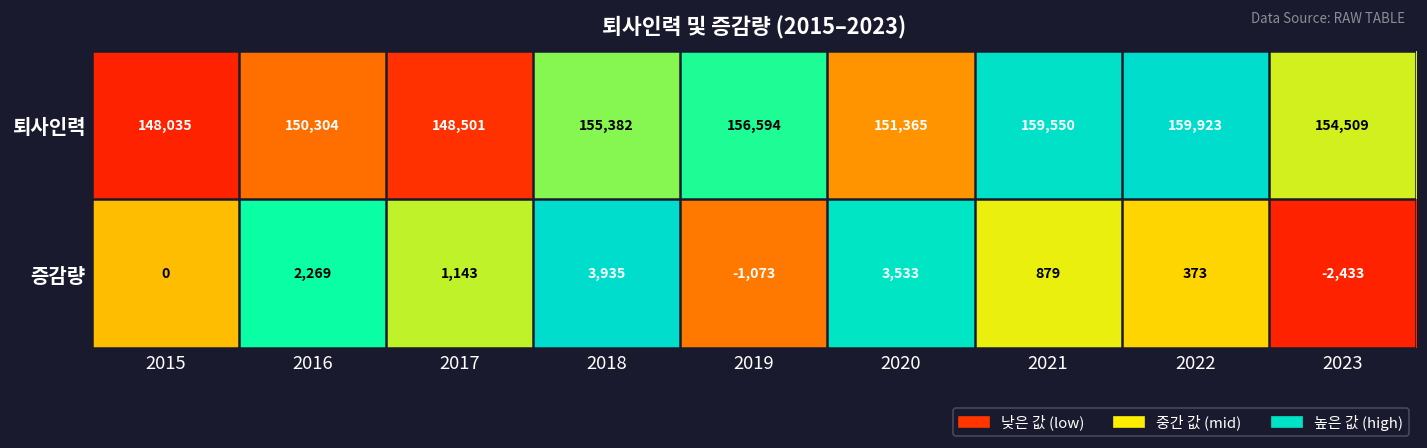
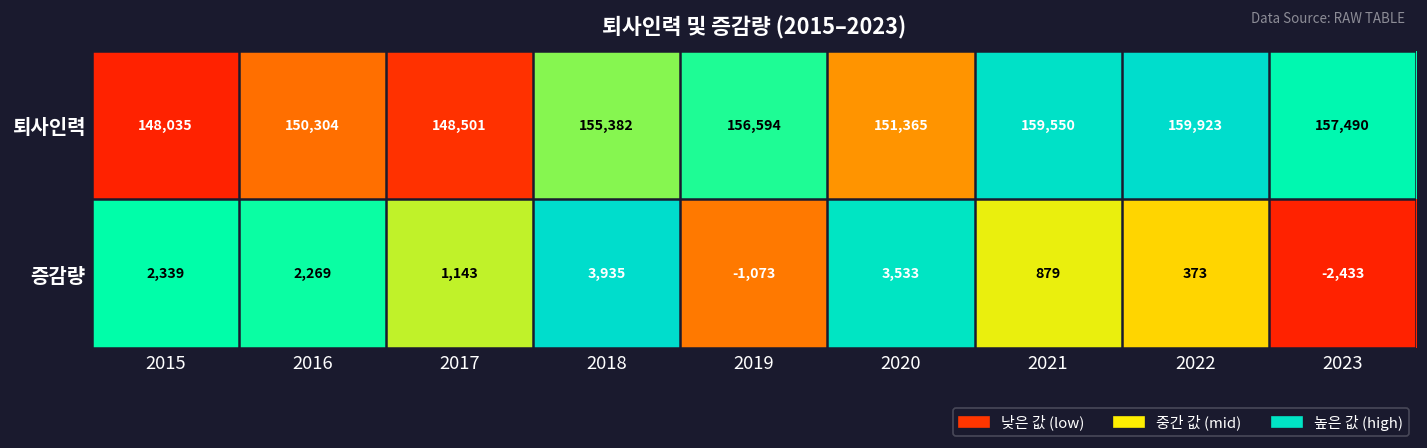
  {
    "퇴사인력": {
      "2015": "148,035",
      "2016": "150,304",
      "2017": "148,501",
      "2018": "155,382",
      "2019": "156,594",
      "2020": "151,365",
      "2021": "159,550",
      "2022": "159,923",
-     "2023": "154,509"
+     "2023": "157,490"
    },
    "증감량": {
-     "2015": "0",
+     "2015": "2,339",
      "2016": "2,269",
      "2017": "1,143",
      "2018": "3,935",
      "2019": "-1,073",
      "2020": "3,533",
      "2021": "879",
      "2022": "373",
      "2023": "-2,433"
    }
  }
